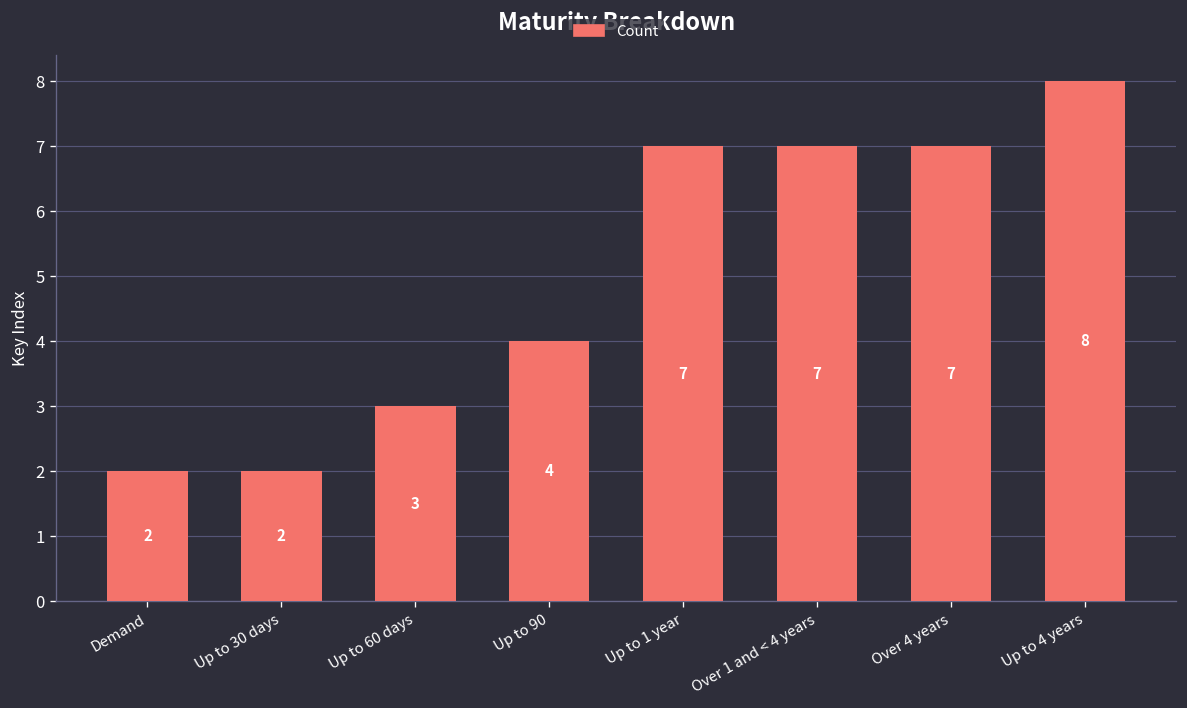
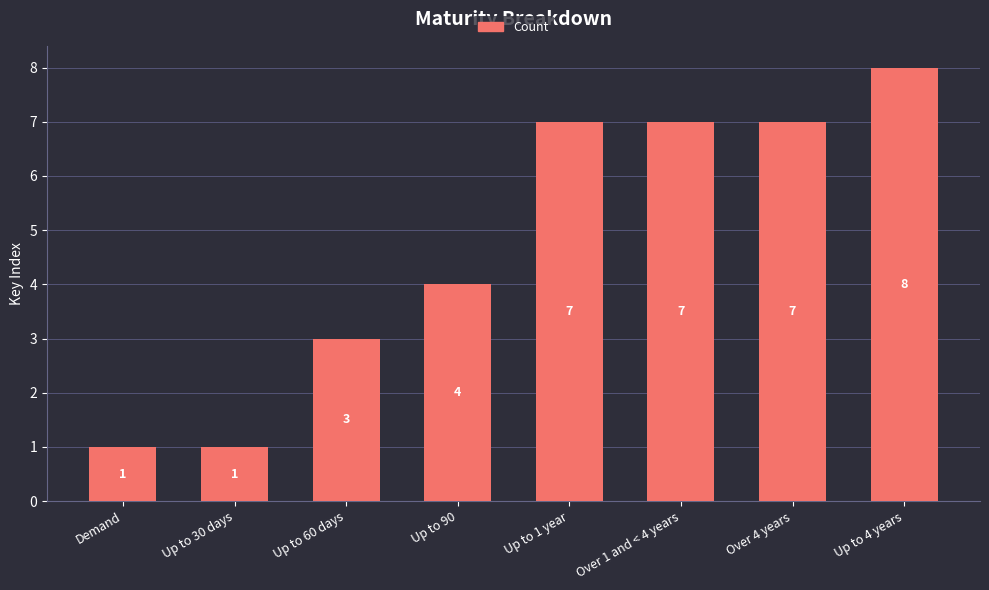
  {
-   "Demand": 2,
-   "Up to 30 days": 2,
+   "Demand": 1,
+   "Up to 30 days": 1,
    "Up to 60 days": 3,
    "Up to 90": 4,
    "Up to 1 year": 7,
    "Over 1 and < 4 years": 7,
    "Over 4 years": 7,
    "Up to 4 years": 8
  }
